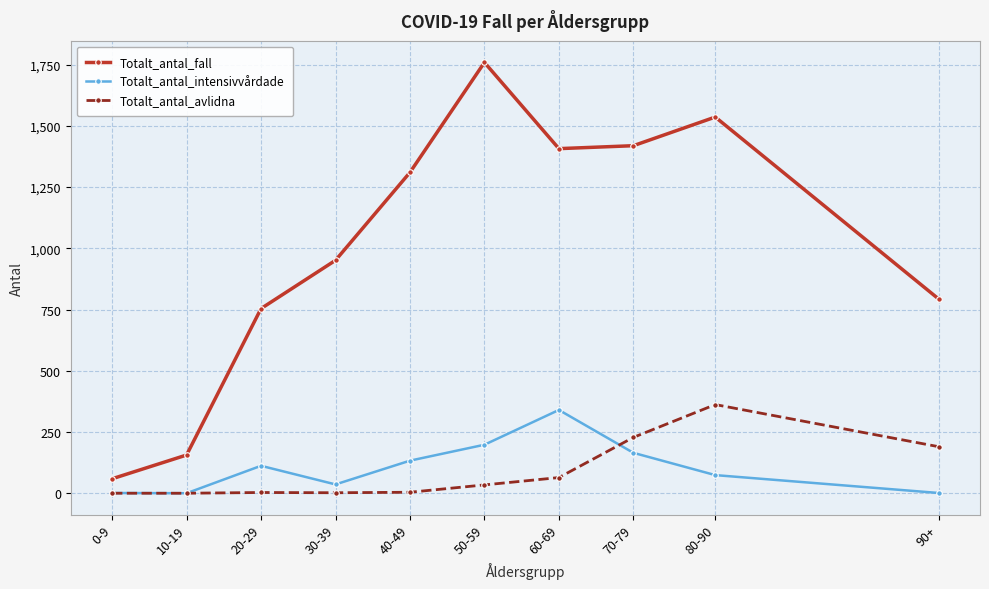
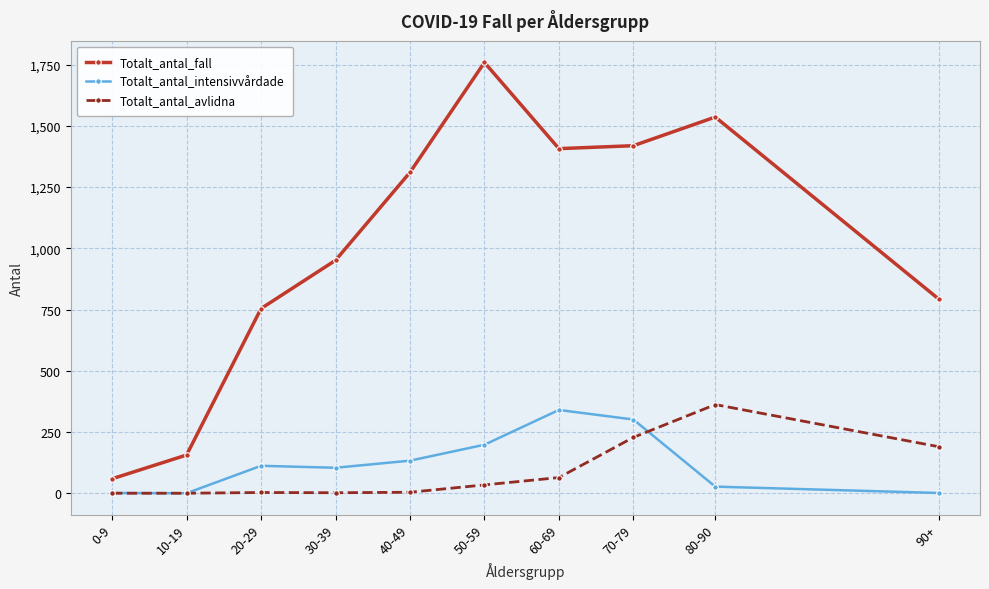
  {
    "Totalt_antal_intensivvårdade": {
      "20-29": 110,
-     "30-39": 40,
+     "30-39": 100,
      "40-49": 130,
      "50-59": 200,
      "60-69": 340,
-     "70-79": 170,
-     "80-90": 70,
+     "70-79": 300,
+     "80-90": 30,
      "90+": 0
    }
  }
